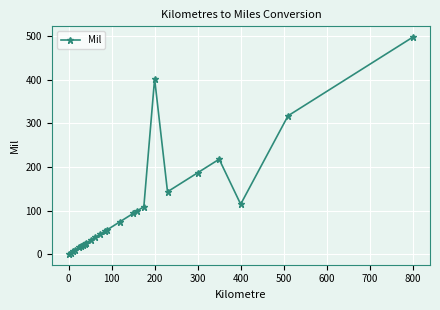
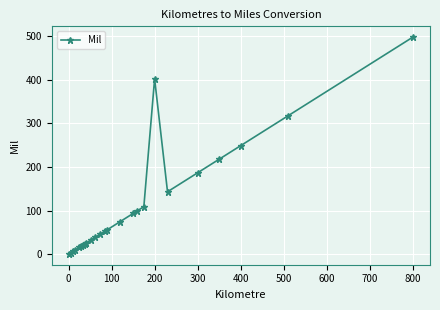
  {
    "200": 400,
    "300": 190,
-   "400": 110,
+   "400": 250,
    "800": 500
  }
